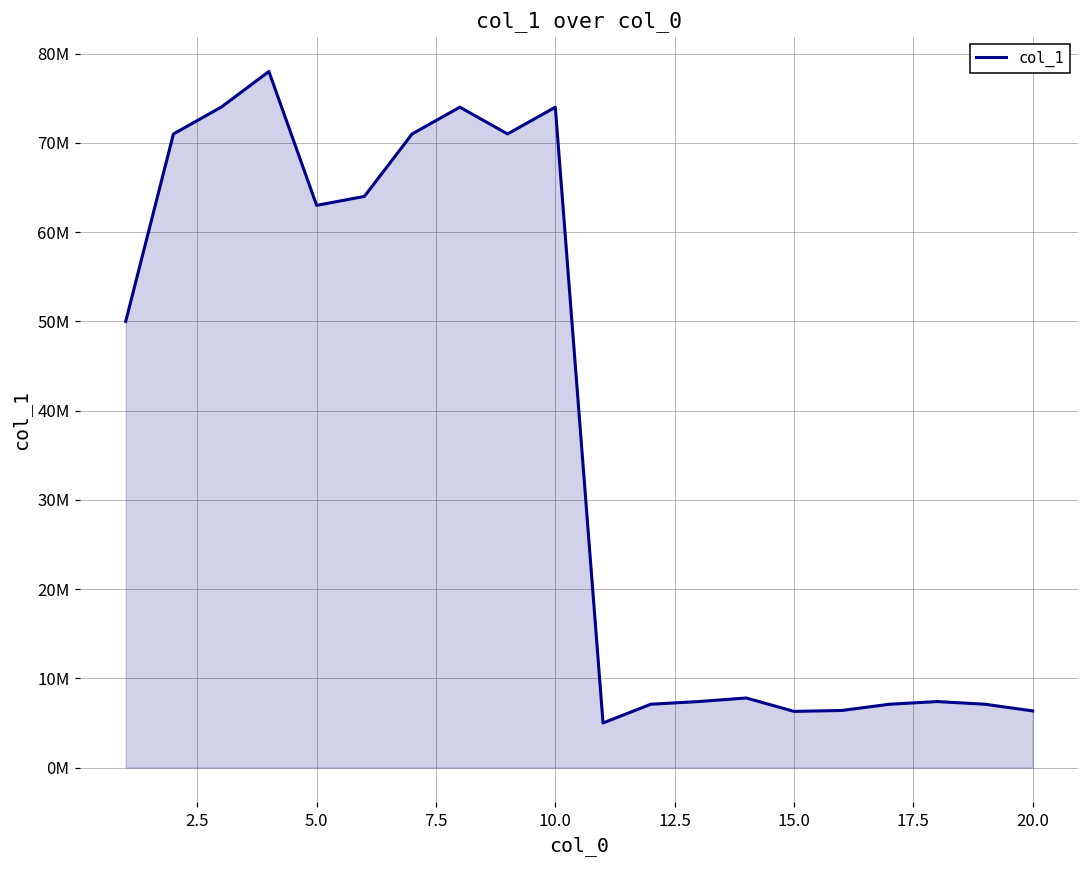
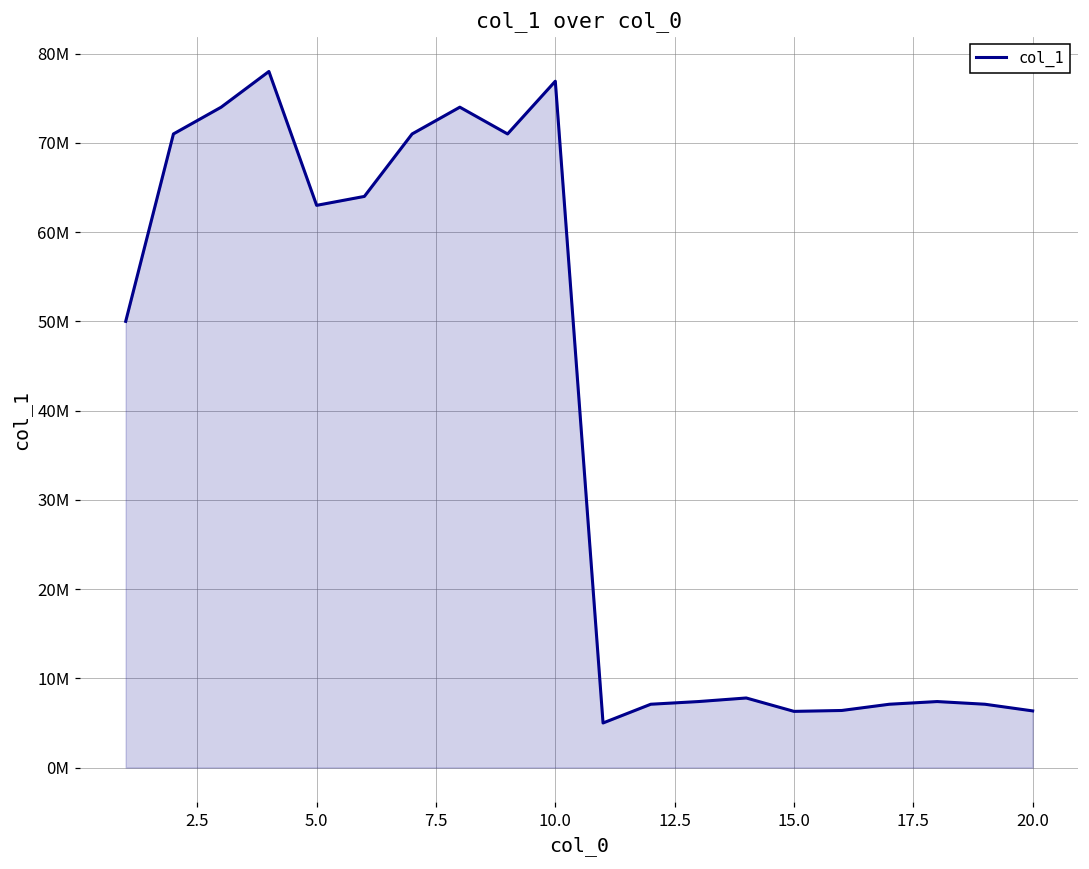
  {
    "5.0": 63000000,
-   "10.0": 74000000,
+   "10.0": 77000000,
    "15.0": 6000000,
    "20.0": 6000000
  }
